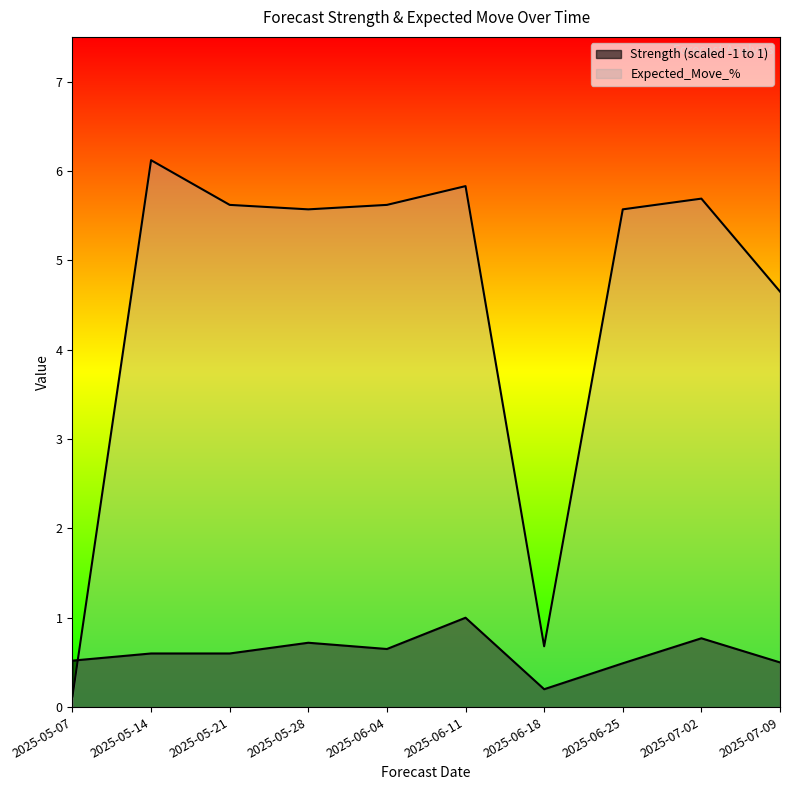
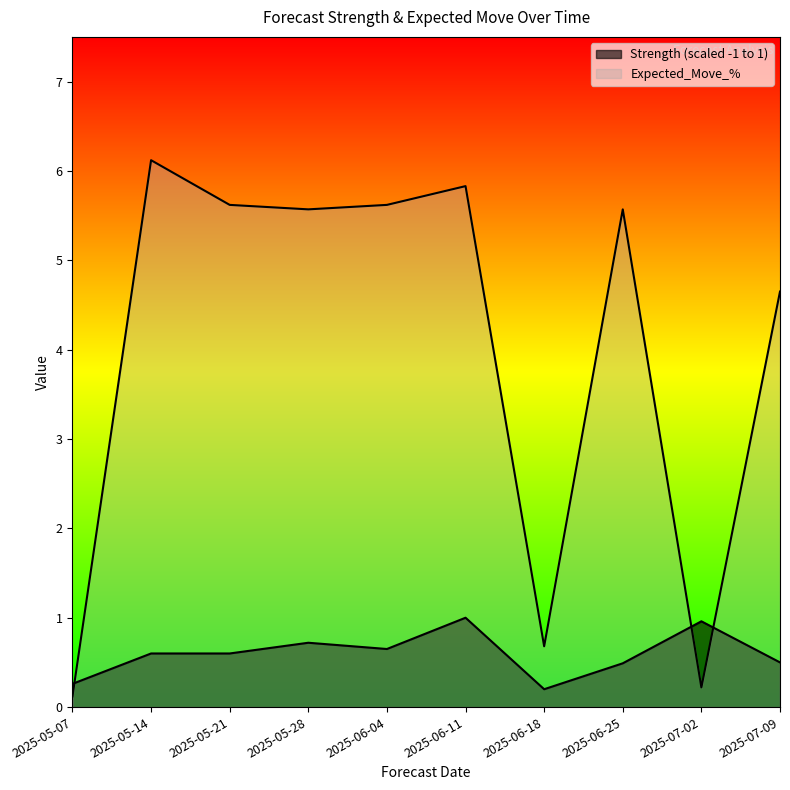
  {
    "Strength (scaled -1 to 1)": {
-     "2025-05-07": 0.5,
+     "2025-05-07": 0.3,
      "2025-05-14": 0.6,
      "2025-05-21": 0.6,
      "2025-05-28": 0.7,
      "2025-06-04": 0.7,
      "2025-06-11": 1.0,
      "2025-06-18": 0.2,
      "2025-06-25": 0.5,
-     "2025-07-02": 0.8,
+     "2025-07-02": 1.0,
      "2025-07-09": 0.5
    },
    "Expected_Move_%": {
      "2025-05-07": 0.1,
      "2025-05-14": 6.1,
      "2025-05-21": 5.6,
      "2025-05-28": 5.6,
      "2025-06-04": 5.6,
      "2025-06-11": 5.8,
      "2025-06-18": 0.7,
      "2025-06-25": 5.6,
-     "2025-07-02": 5.7,
+     "2025-07-02": 0.2,
      "2025-07-09": 4.7
    }
  }
